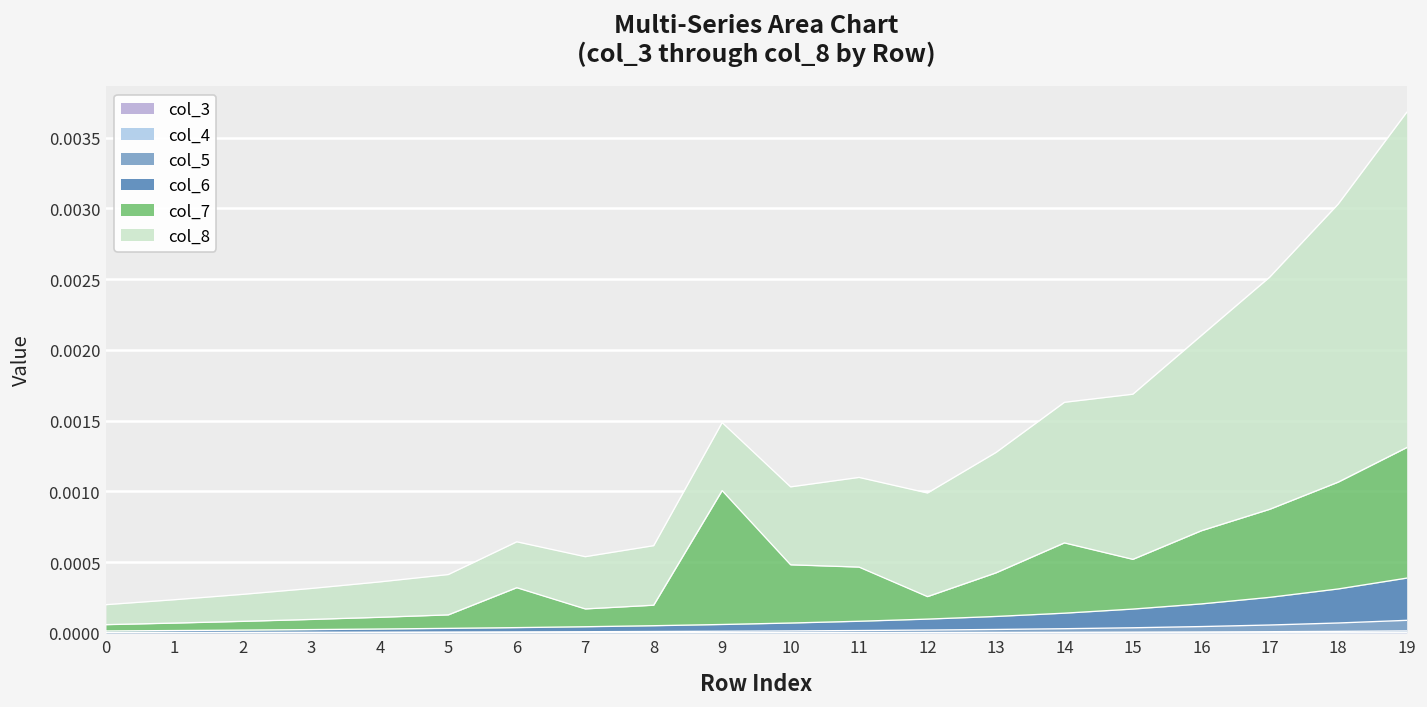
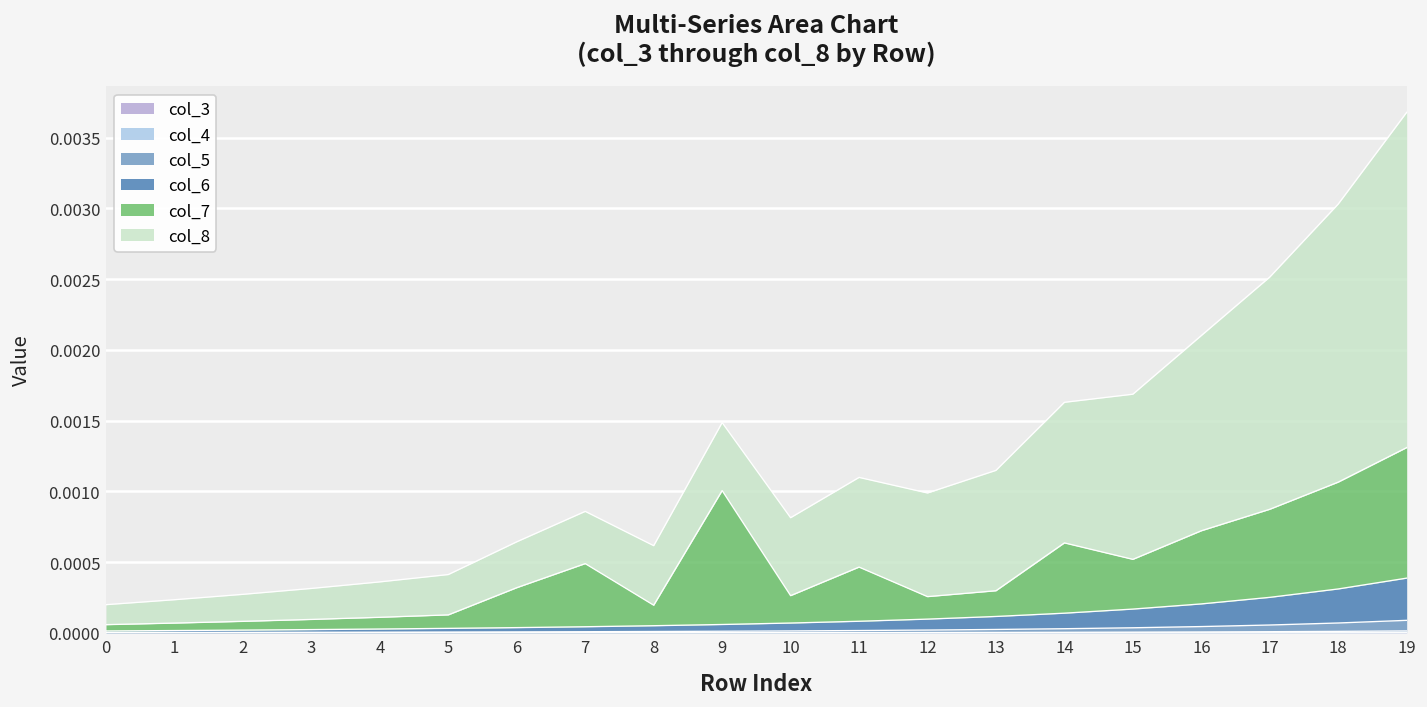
  {
    "col_7": {
      "0": 0.00004,
      "1": 0.00005,
      "2": 0.00006,
      "3": 0.00007,
      "4": 0.00008,
      "5": 0.00010,
      "6": 0.00028,
-     "7": 0.00013,
+     "7": 0.00045,
      "8": 0.00014,
      "9": 0.00095,
-     "10": 0.00041,
+     "10": 0.00019,
      "11": 0.00038,
      "12": 0.00016,
-     "13": 0.00031,
+     "13": 0.00018,
      "14": 0.00050,
      "15": 0.00035,
      "16": 0.00052,
      "17": 0.00062,
      "18": 0.00075,
      "19": 0.00092
    }
  }
